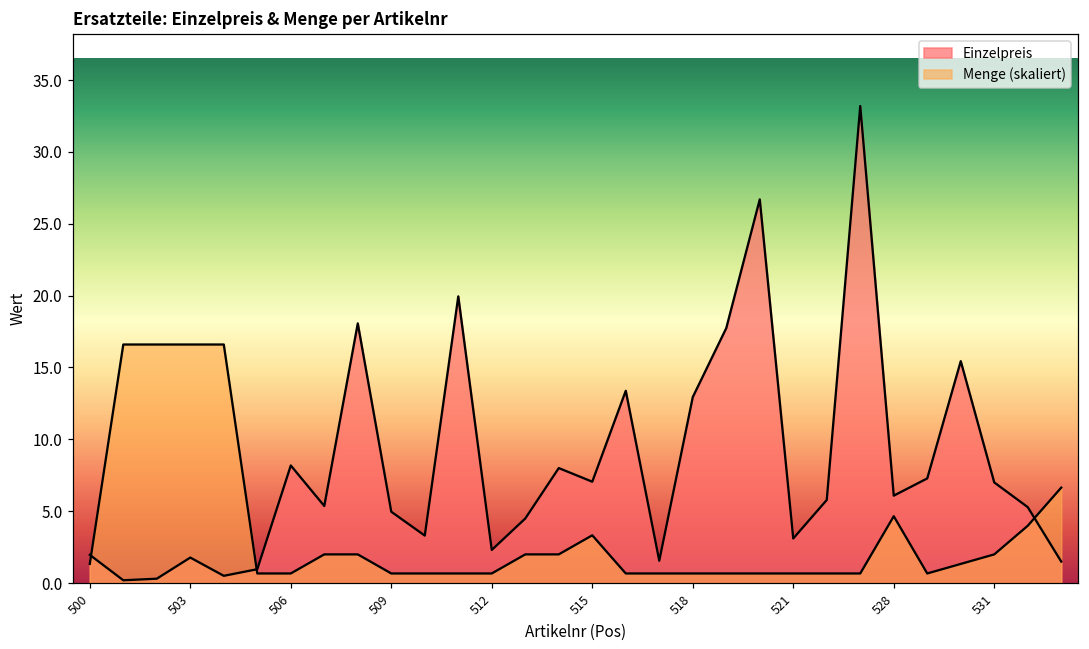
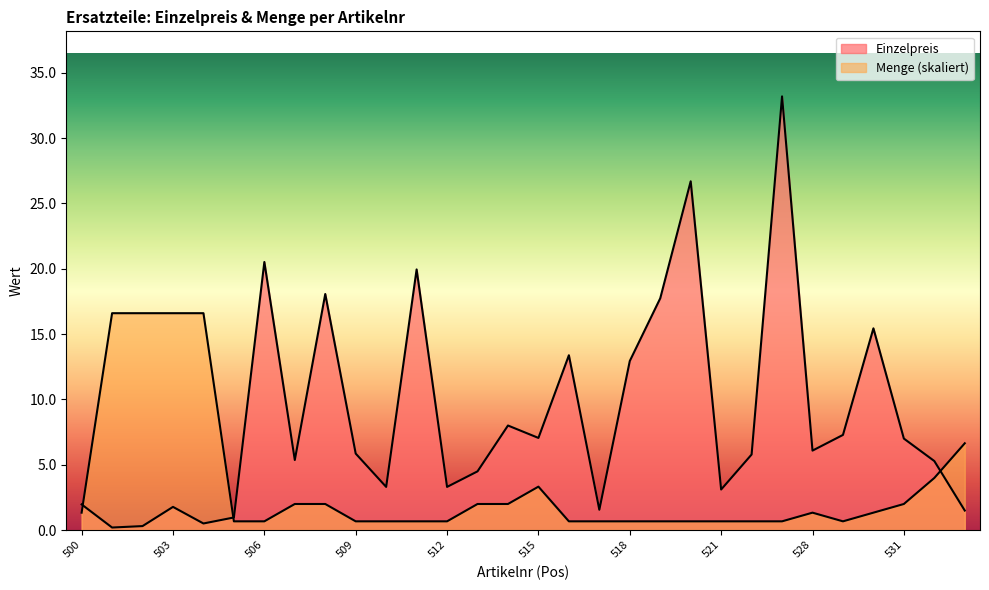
  {
    "Einzelpreis": {
      "500": 2.0,
      "503": 1.8,
-     "506": 8.2,
-     "509": 5.0,
-     "512": 2.3,
+     "506": 20.5,
+     "509": 5.9,
+     "512": 3.3,
      "515": 7.1,
      "518": 12.9,
      "521": 3.1,
      "528": 6.1,
      "531": 7.0
    },
    "Menge (skaliert)": {
      "500": 1.3,
      "503": 16.6,
      "506": 0.7,
      "509": 0.7,
      "512": 0.7,
      "515": 3.3,
      "518": 0.7,
      "521": 0.7,
-     "528": 4.6,
+     "528": 1.3,
      "531": 2.0
    }
  }
